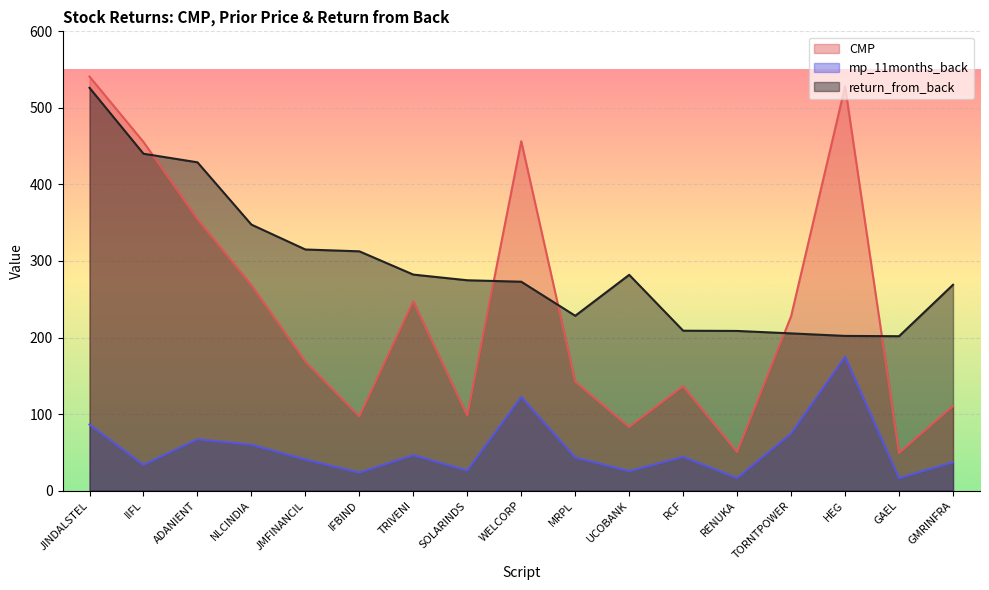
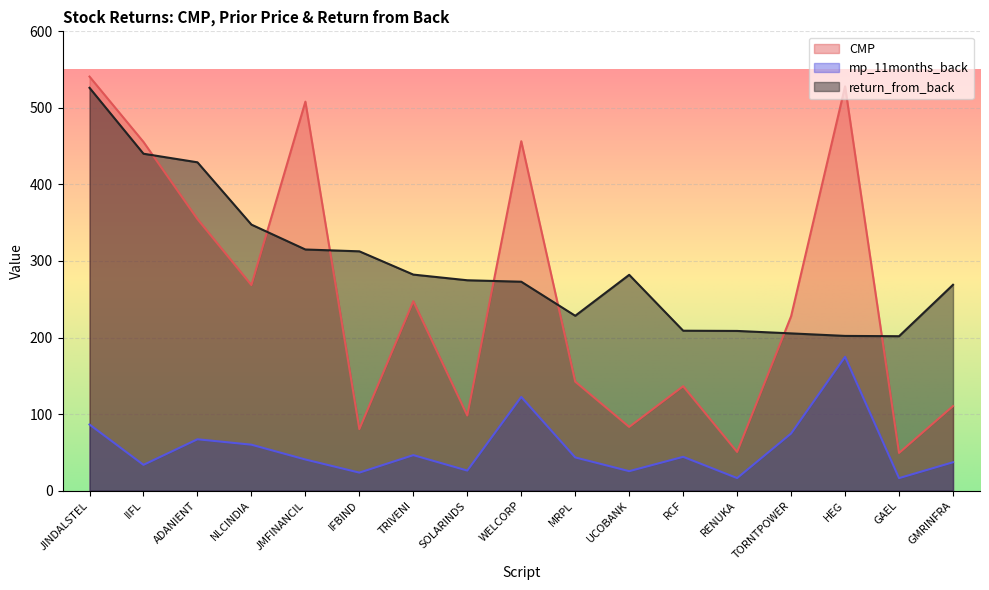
  {
    "CMP": {
      "JINDALSTEL": 540,
      "IIFL": 460,
      "ADANIENT": 350,
      "NLCINDIA": 270,
-     "JMFINANCIL": 170,
-     "IFBIND": 100,
+     "JMFINANCIL": 510,
+     "IFBIND": 80,
      "TRIVENI": 250,
      "SOLARINDS": 100,
      "WELCORP": 460,
      "MRPL": 140,
      "UCOBANK": 80,
      "RCF": 140,
      "RENUKA": 50,
      "TORNTPOWER": 230,
      "GAEL": 50,
      "GMRINFRA": 110
    },
    "mp_11months_back": {
      "JINDALSTEL": 90,
      "IIFL": 30,
      "ADANIENT": 70,
      "NLCINDIA": 60,
      "JMFINANCIL": 40,
      "IFBIND": 20,
      "TRIVENI": 50,
      "SOLARINDS": 30,
      "WELCORP": 120,
      "MRPL": 40,
      "UCOBANK": 30,
      "RCF": 40,
      "RENUKA": 20,
      "TORNTPOWER": 70,
      "HEG": 170,
      "GAEL": 20,
      "GMRINFRA": 40
    },
    "return_from_back": {
      "JINDALSTEL": 530,
      "IIFL": 440,
      "ADANIENT": 430,
      "NLCINDIA": 350,
      "JMFINANCIL": 320,
      "IFBIND": 310,
      "TRIVENI": 280,
      "SOLARINDS": 270,
      "WELCORP": 270,
      "MRPL": 230,
      "UCOBANK": 280,
      "RCF": 210,
      "RENUKA": 210,
      "TORNTPOWER": 210,
      "HEG": 200,
      "GAEL": 200,
      "GMRINFRA": 270
    }
  }
